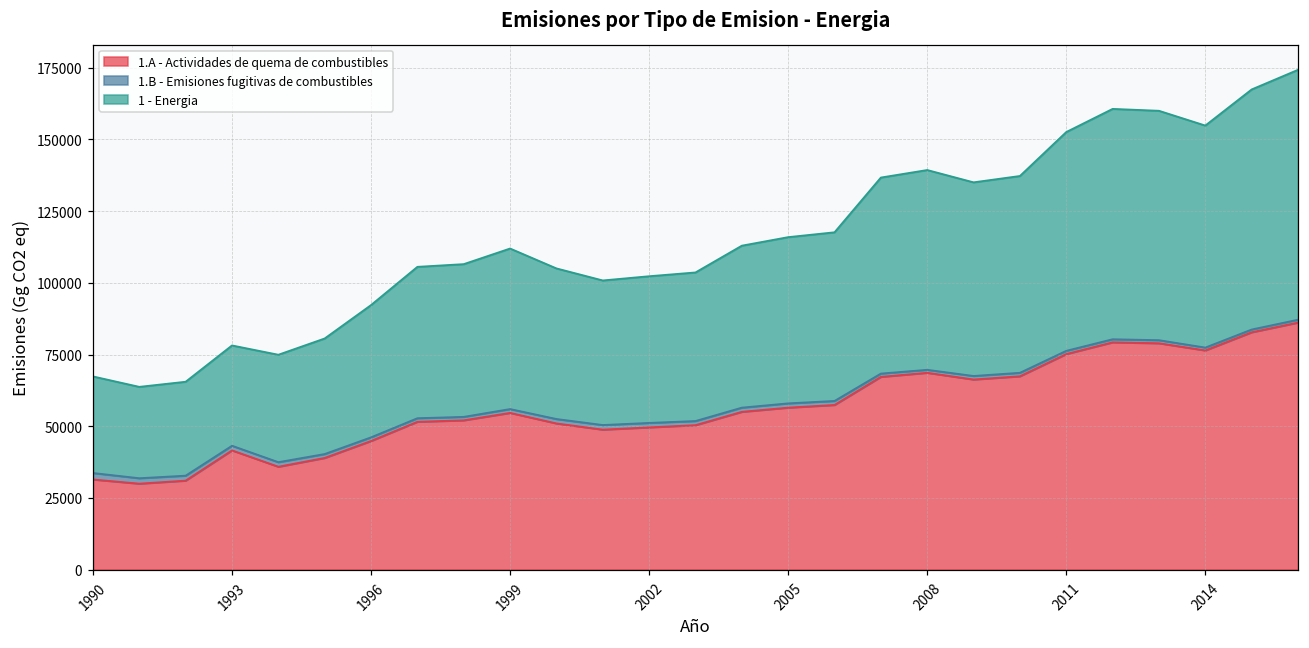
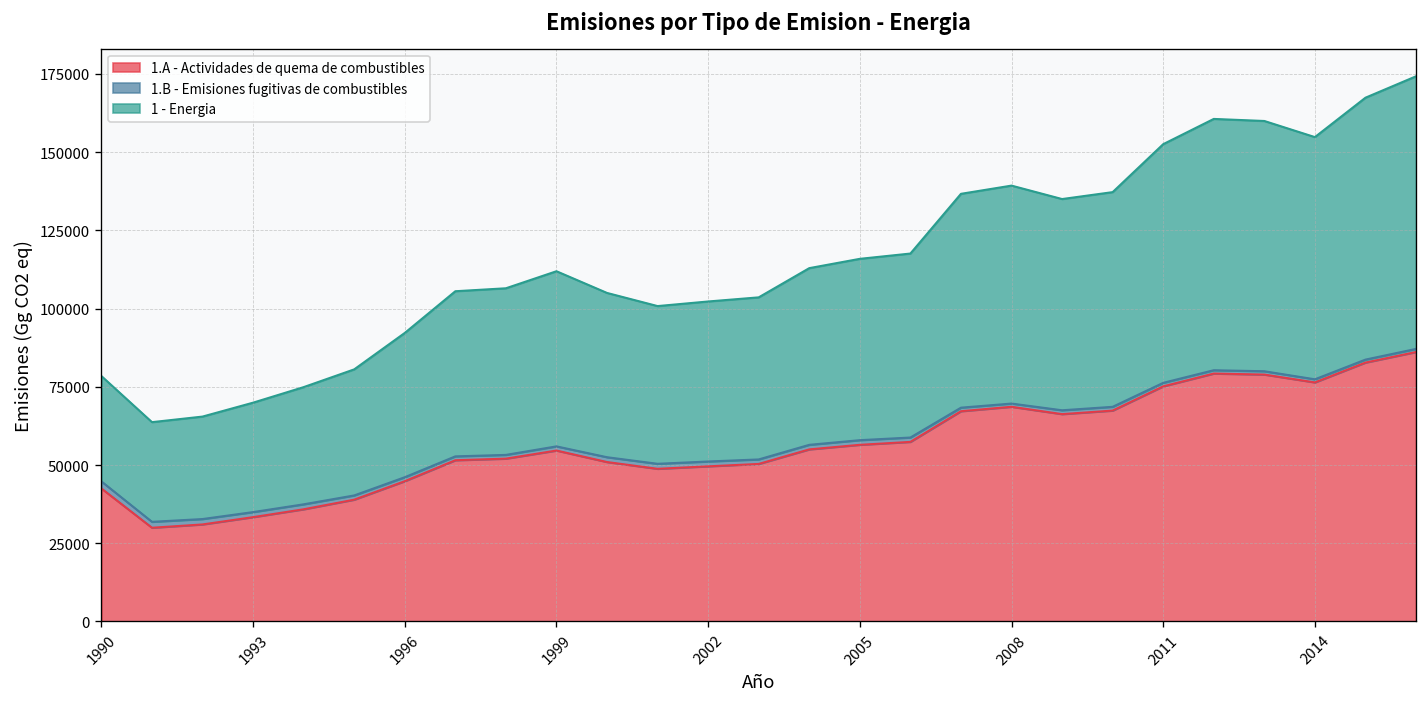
  {
    "1.A - Actividades de quema de combustibles": {
-     "1990": 31000,
-     "1993": 42000,
+     "1990": 43000,
+     "1993": 33000,
      "1996": 45000,
      "1999": 55000,
      "2002": 50000,
      "2005": 56000,
      "2008": 69000,
      "2011": 75000,
      "2014": 76000
    }
  }
